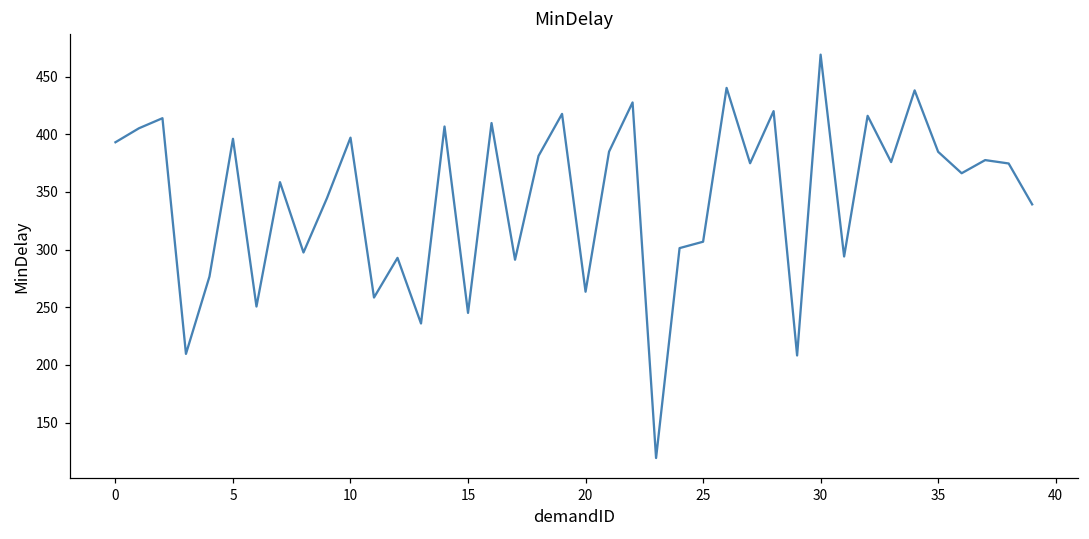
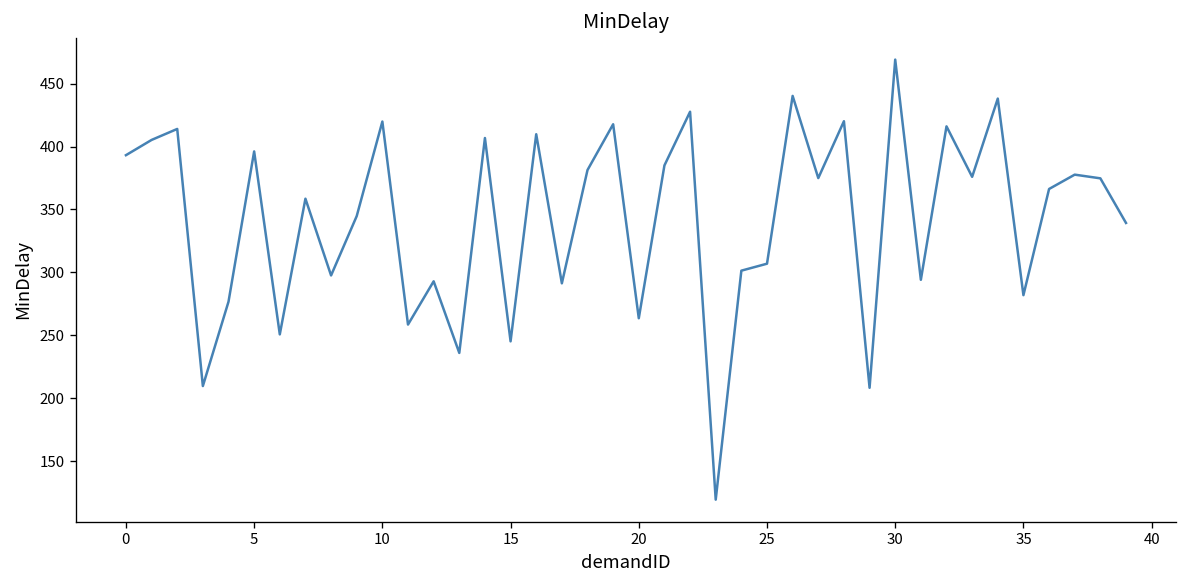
  {
    "0": 393,
    "5": 396,
-   "10": 397,
+   "10": 420,
    "15": 245,
    "20": 264,
    "25": 307,
    "30": 469,
-   "35": 385
+   "35": 282
  }
